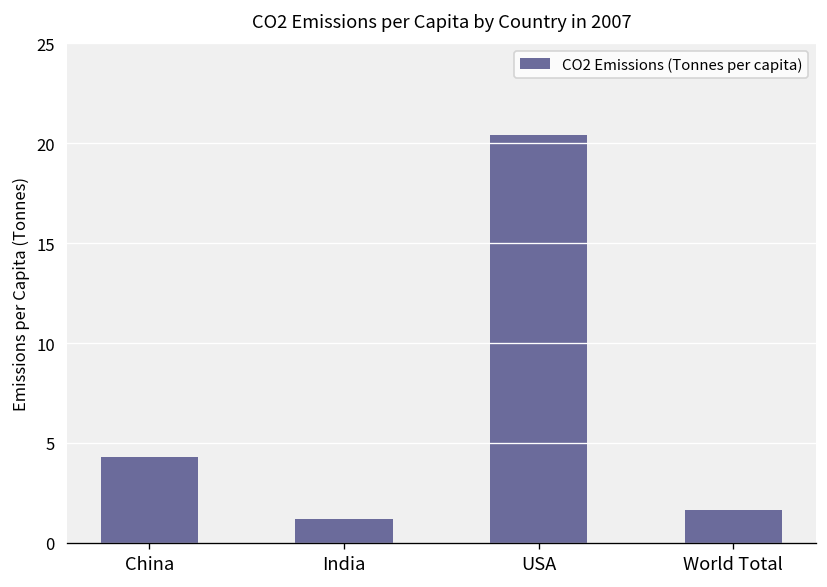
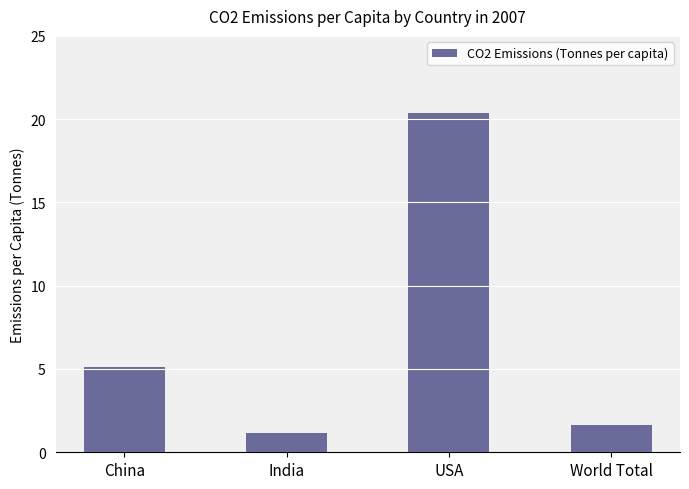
  {
-   "China": 4.3,
+   "China": 5.1,
    "India": 1.2,
    "USA": 20.4,
    "World Total": 1.6
  }
